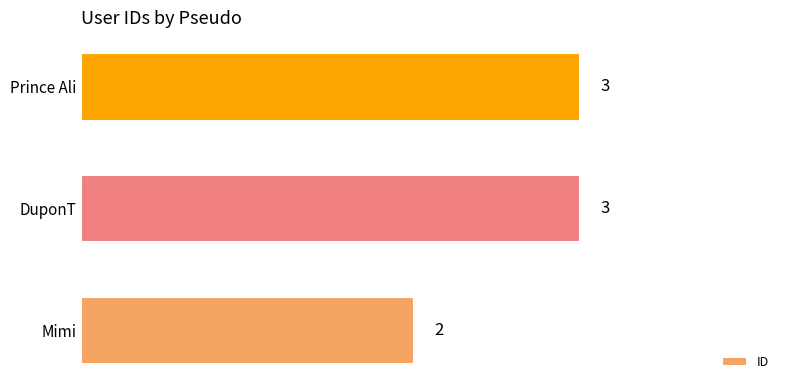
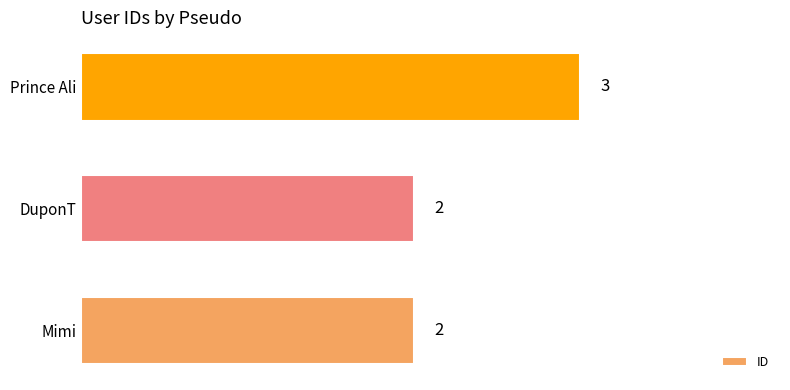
  {
    "Prince Ali": 3,
-   "DuponT": 3,
+   "DuponT": 2,
    "Mimi": 2
  }
